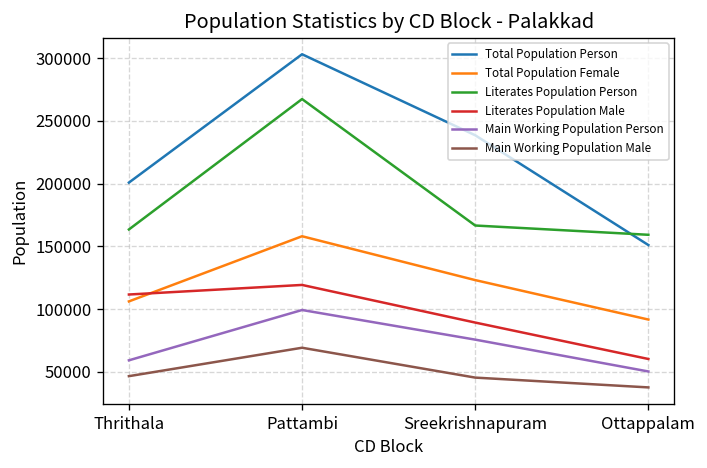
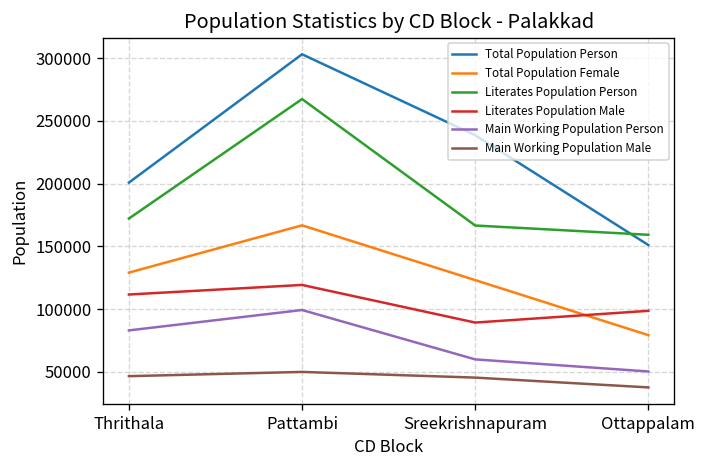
  {
    "Total Population Person": {
      "Thrithala": 201000,
      "Pattambi": 303000,
      "Ottappalam": 151000
    },
    "Total Population Female": {
-     "Thrithala": 106000,
-     "Pattambi": 158000,
+     "Thrithala": 129000,
+     "Pattambi": 167000,
      "Sreekrishnapuram": 123000,
-     "Ottappalam": 92000
+     "Ottappalam": 79000
    },
    "Literates Population Person": {
-     "Thrithala": 163000,
+     "Thrithala": 172000,
      "Pattambi": 267000,
      "Sreekrishnapuram": 167000,
      "Ottappalam": 159000
    },
    "Literates Population Male": {
      "Thrithala": 112000,
      "Pattambi": 119000,
      "Sreekrishnapuram": 89000,
-     "Ottappalam": 60000
+     "Ottappalam": 99000
    },
    "Main Working Population Person": {
-     "Thrithala": 59000,
+     "Thrithala": 83000,
      "Pattambi": 99000,
-     "Sreekrishnapuram": 76000,
+     "Sreekrishnapuram": 60000,
      "Ottappalam": 50000
    },
    "Main Working Population Male": {
      "Thrithala": 47000,
-     "Pattambi": 69000,
+     "Pattambi": 50000,
      "Sreekrishnapuram": 46000,
      "Ottappalam": 38000
    }
  }
